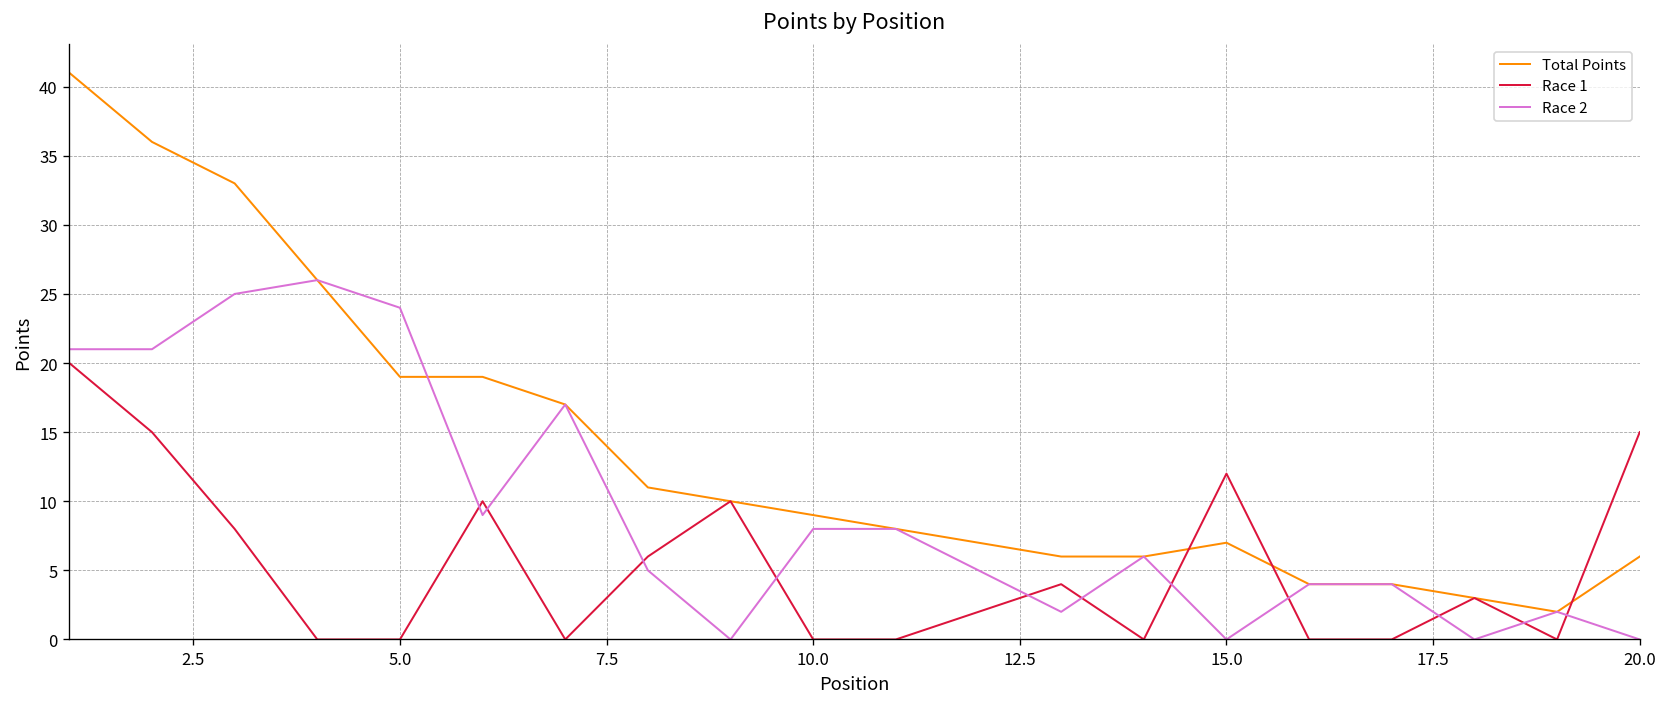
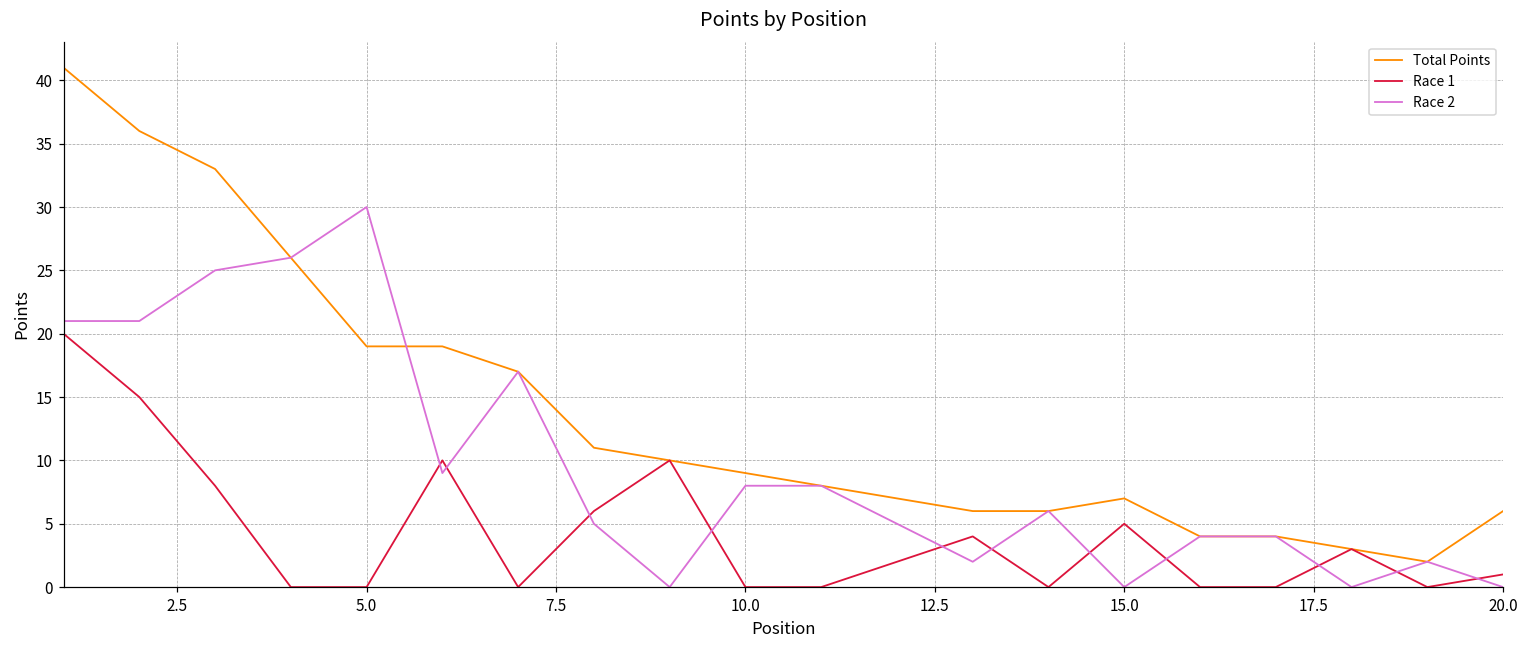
  {
    "Total Points": {
      "5.0": 19,
      "10.0": 9,
      "15.0": 7,
      "20.0": 6
    },
    "Race 1": {
      "5.0": 0,
      "10.0": 0,
-     "15.0": 12,
-     "20.0": 15
+     "15.0": 5,
+     "20.0": 1
    },
    "Race 2": {
-     "5.0": 24,
+     "5.0": 30,
      "10.0": 8,
      "15.0": 0,
      "20.0": 0
    }
  }
